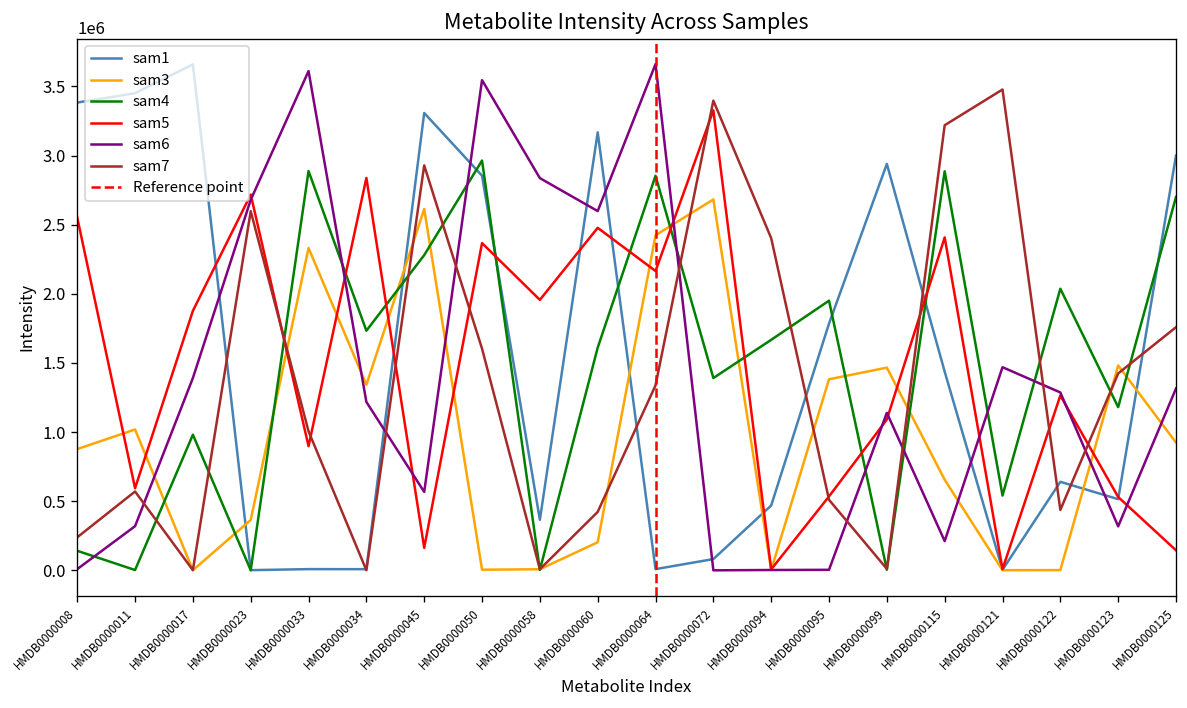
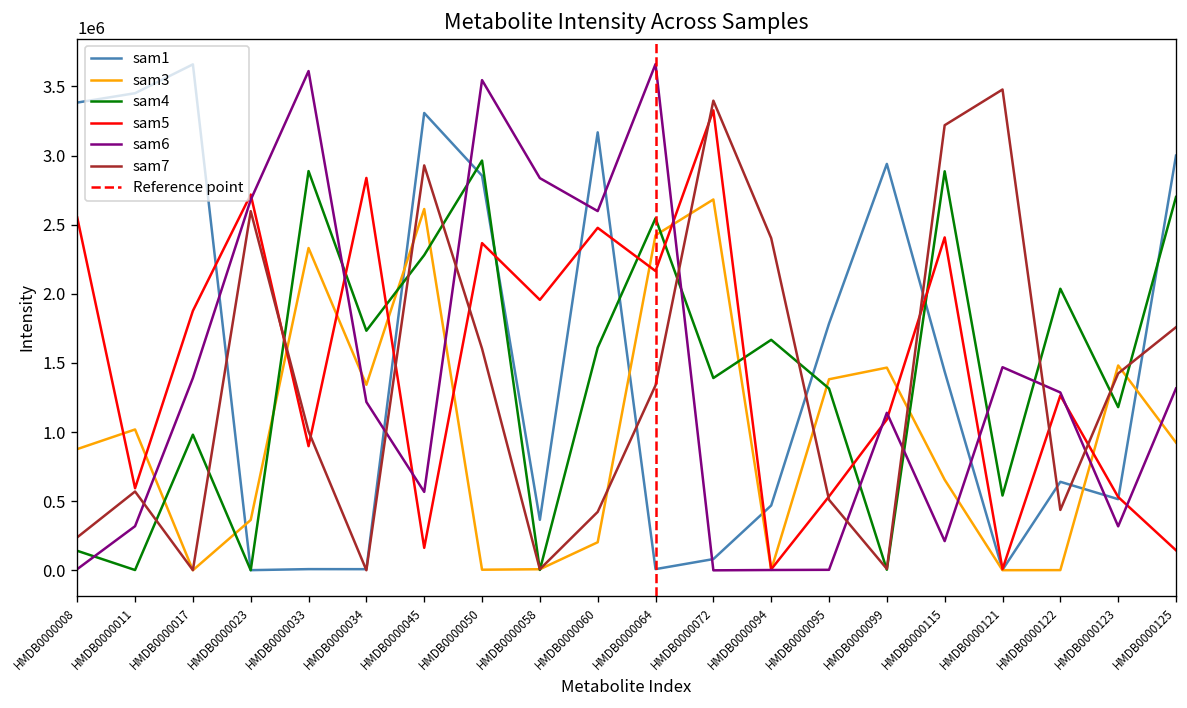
  {
    "sam1": {
      "HMDB0000008": 3380000,
      "HMDB0000033": 10000,
      "HMDB0000045": 3310000,
      "HMDB0000050": 2850000,
      "HMDB0000058": 370000,
      "HMDB0000060": 3170000,
      "HMDB0000064": 10000,
      "HMDB0000072": 80000,
      "HMDB0000094": 470000,
      "HMDB0000095": 1780000,
      "HMDB0000099": 2940000,
      "HMDB0000115": 1440000,
      "HMDB0000122": 640000,
      "HMDB0000125": 3000000
    },
    "sam3": {
      "HMDB0000008": 880000,
      "HMDB0000011": 1020000,
      "HMDB0000023": 360000,
      "HMDB0000033": 2330000,
      "HMDB0000034": 1340000,
      "HMDB0000045": 2610000,
      "HMDB0000050": 0,
      "HMDB0000060": 200000,
      "HMDB0000064": 2420000,
      "HMDB0000072": 2680000,
      "HMDB0000095": 1380000,
      "HMDB0000099": 1470000,
      "HMDB0000115": 660000,
      "HMDB0000122": 0,
      "HMDB0000123": 1480000,
      "HMDB0000125": 920000
    },
    "sam4": {
      "HMDB0000008": 140000,
      "HMDB0000011": 0,
      "HMDB0000017": 980000,
      "HMDB0000033": 2890000,
      "HMDB0000034": 1730000,
      "HMDB0000045": 2280000,
      "HMDB0000050": 2960000,
      "HMDB0000060": 1610000,
-     "HMDB0000064": 2850000,
+     "HMDB0000064": 2550000,
      "HMDB0000072": 1390000,
      "HMDB0000094": 1670000,
-     "HMDB0000095": 1950000,
+     "HMDB0000095": 1320000,
      "HMDB0000115": 2890000,
      "HMDB0000121": 540000,
      "HMDB0000122": 2040000,
      "HMDB0000123": 1180000,
      "HMDB0000125": 2700000
    },
    "sam5": {
      "HMDB0000008": 2550000,
      "HMDB0000011": 590000,
      "HMDB0000017": 1880000,
      "HMDB0000023": 2720000,
      "HMDB0000033": 900000,
      "HMDB0000034": 2840000,
      "HMDB0000045": 160000,
      "HMDB0000050": 2370000,
      "HMDB0000058": 1960000,
      "HMDB0000060": 2480000,
      "HMDB0000064": 2170000,
      "HMDB0000072": 3330000,
      "HMDB0000095": 530000,
      "HMDB0000099": 1090000,
      "HMDB0000115": 2410000,
      "HMDB0000122": 1260000,
      "HMDB0000125": 150000
    },
    "sam6": {
      "HMDB0000008": 10000,
      "HMDB0000011": 320000,
      "HMDB0000017": 1390000,
      "HMDB0000023": 2680000,
      "HMDB0000033": 3610000,
      "HMDB0000034": 1220000,
      "HMDB0000045": 570000,
      "HMDB0000050": 3550000,
      "HMDB0000058": 2840000,
      "HMDB0000060": 2600000,
      "HMDB0000064": 3660000,
      "HMDB0000072": 0,
      "HMDB0000095": 0,
      "HMDB0000099": 1140000,
      "HMDB0000115": 210000,
      "HMDB0000121": 1470000,
      "HMDB0000122": 1290000,
      "HMDB0000123": 320000,
      "HMDB0000125": 1320000
    },
    "sam7": {
      "HMDB0000008": 240000,
      "HMDB0000011": 570000,
      "HMDB0000023": 2600000,
      "HMDB0000033": 1010000,
      "HMDB0000045": 2930000,
      "HMDB0000050": 1600000,
      "HMDB0000060": 420000,
      "HMDB0000064": 1340000,
      "HMDB0000072": 3400000,
      "HMDB0000094": 2400000,
      "HMDB0000095": 510000,
      "HMDB0000115": 3220000,
      "HMDB0000121": 3480000,
      "HMDB0000122": 440000,
      "HMDB0000123": 1420000,
      "HMDB0000125": 1760000
    }
  }
